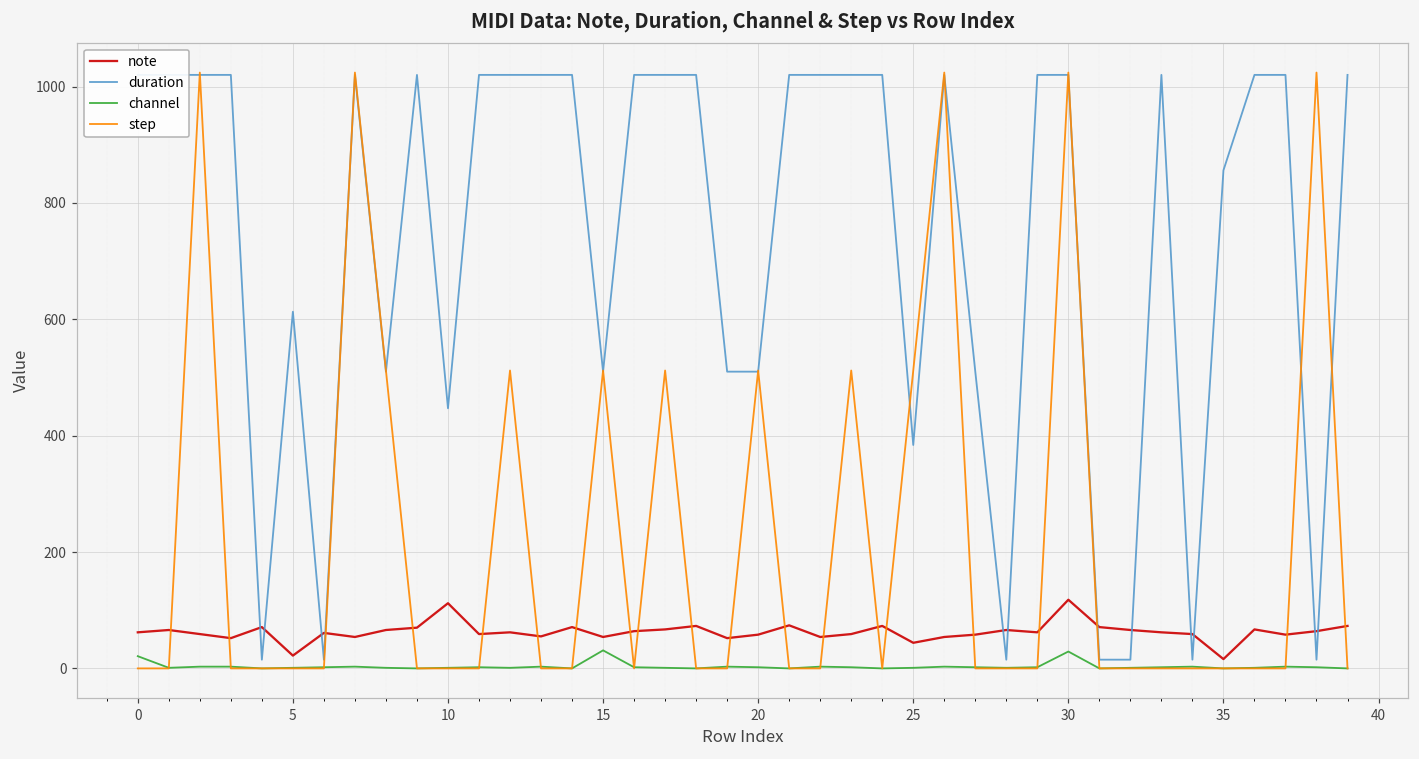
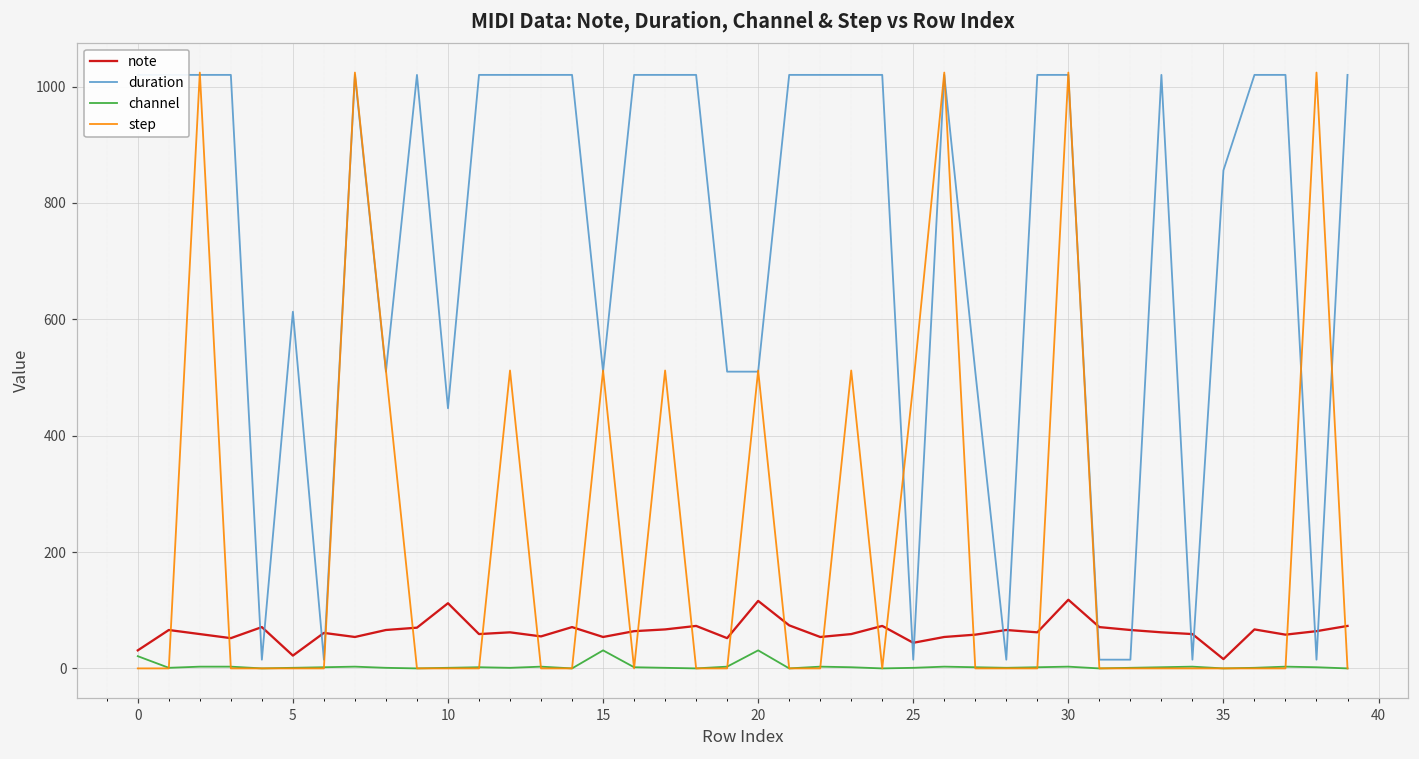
  {
    "note": {
-     "0": 60,
+     "0": 30,
      "5": 20,
      "10": 110,
      "15": 50,
-     "20": 60,
+     "20": 120,
      "25": 40,
      "30": 120,
      "35": 20
    },
    "duration": {
      "5": 610,
      "10": 450,
-     "25": 380,
+     "25": 20,
      "35": 860
    },
    "channel": {
      "0": 20,
      "15": 30,
-     "20": 0,
+     "20": 30,
      "25": 0,
-     "30": 30
+     "30": 0
    },
    "step": {
      "0": 0,
-     "25": 510
+     "25": 490
    }
  }
